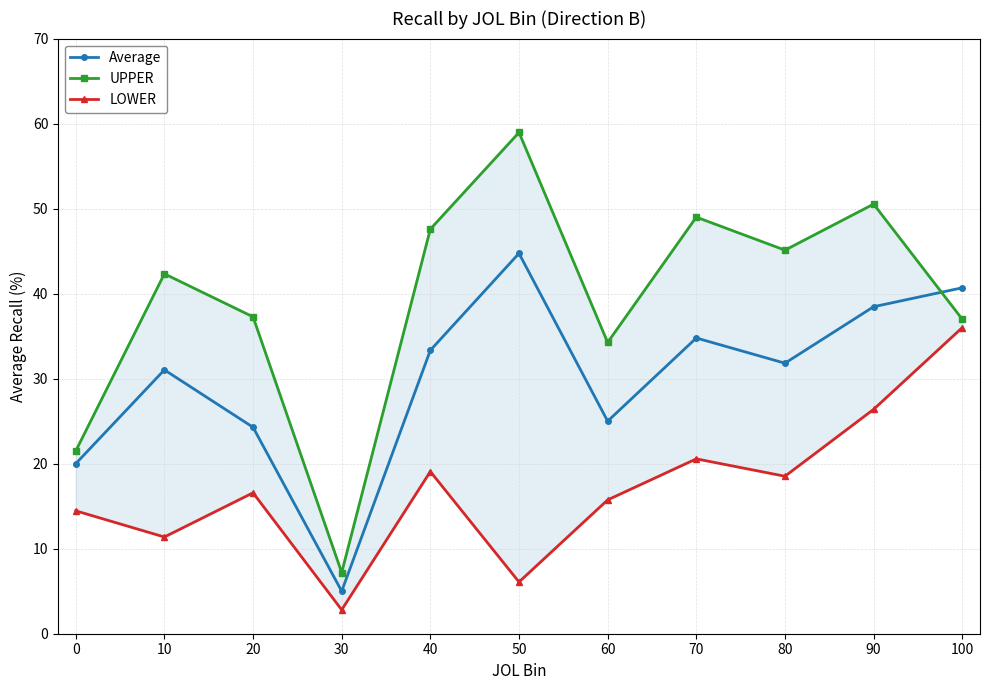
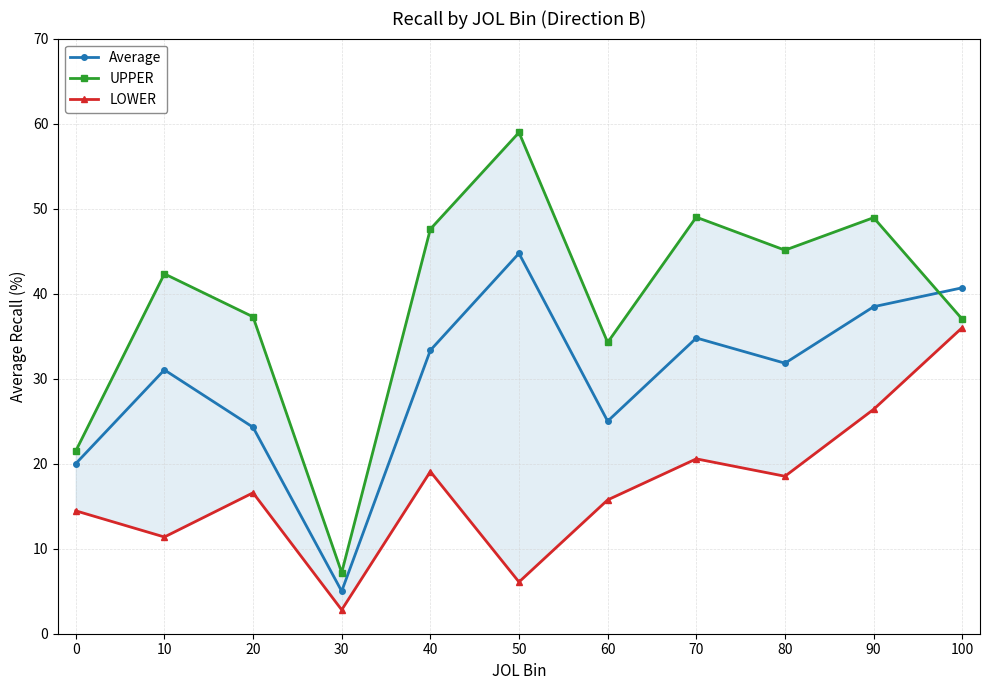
  {
    "Average": {
      "0": 20,
      "10": 31,
      "20": 24,
      "30": 5,
      "40": 33,
      "50": 45,
      "60": 25,
      "70": 35,
      "80": 32,
      "90": 38,
      "100": 41
    },
    "UPPER": {
      "0": 21,
      "10": 42,
      "20": 37,
      "30": 7,
      "40": 48,
      "50": 59,
      "60": 34,
      "70": 49,
      "80": 45,
-     "90": 51,
+     "90": 49,
      "100": 37
    },
    "LOWER": {
      "0": 14,
      "10": 11,
      "20": 17,
      "30": 3,
      "40": 19,
      "50": 6,
      "60": 16,
      "70": 21,
      "80": 19,
      "90": 26,
      "100": 36
    }
  }
